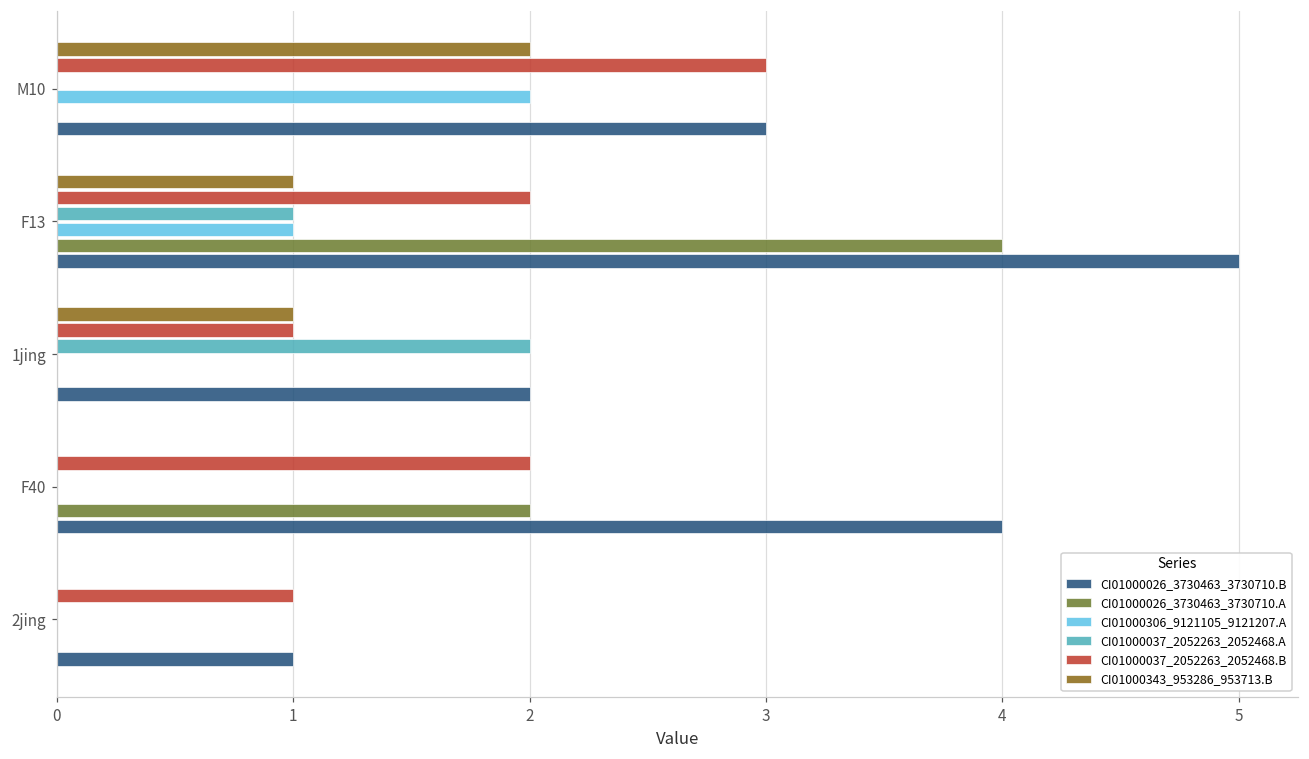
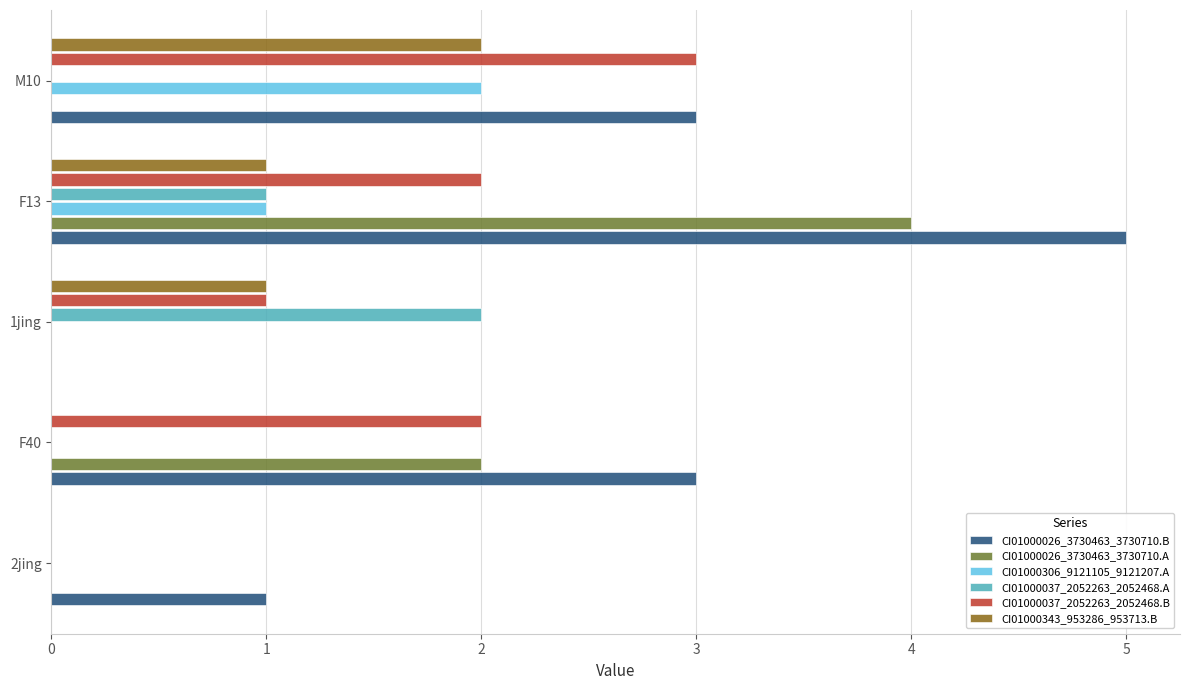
  {
    "CI01000026_3730463_3730710.B": {
      "M10": 3,
      "F13": 5,
-     "1jing": 2,
-     "F40": 4,
+     "1jing": 0,
+     "F40": 3,
      "2jing": 1
    },
    "CI01000037_2052263_2052468.B": {
      "M10": 3,
      "F13": 2,
      "1jing": 1,
      "F40": 2,
-     "2jing": 1
+     "2jing": 0
    }
  }
